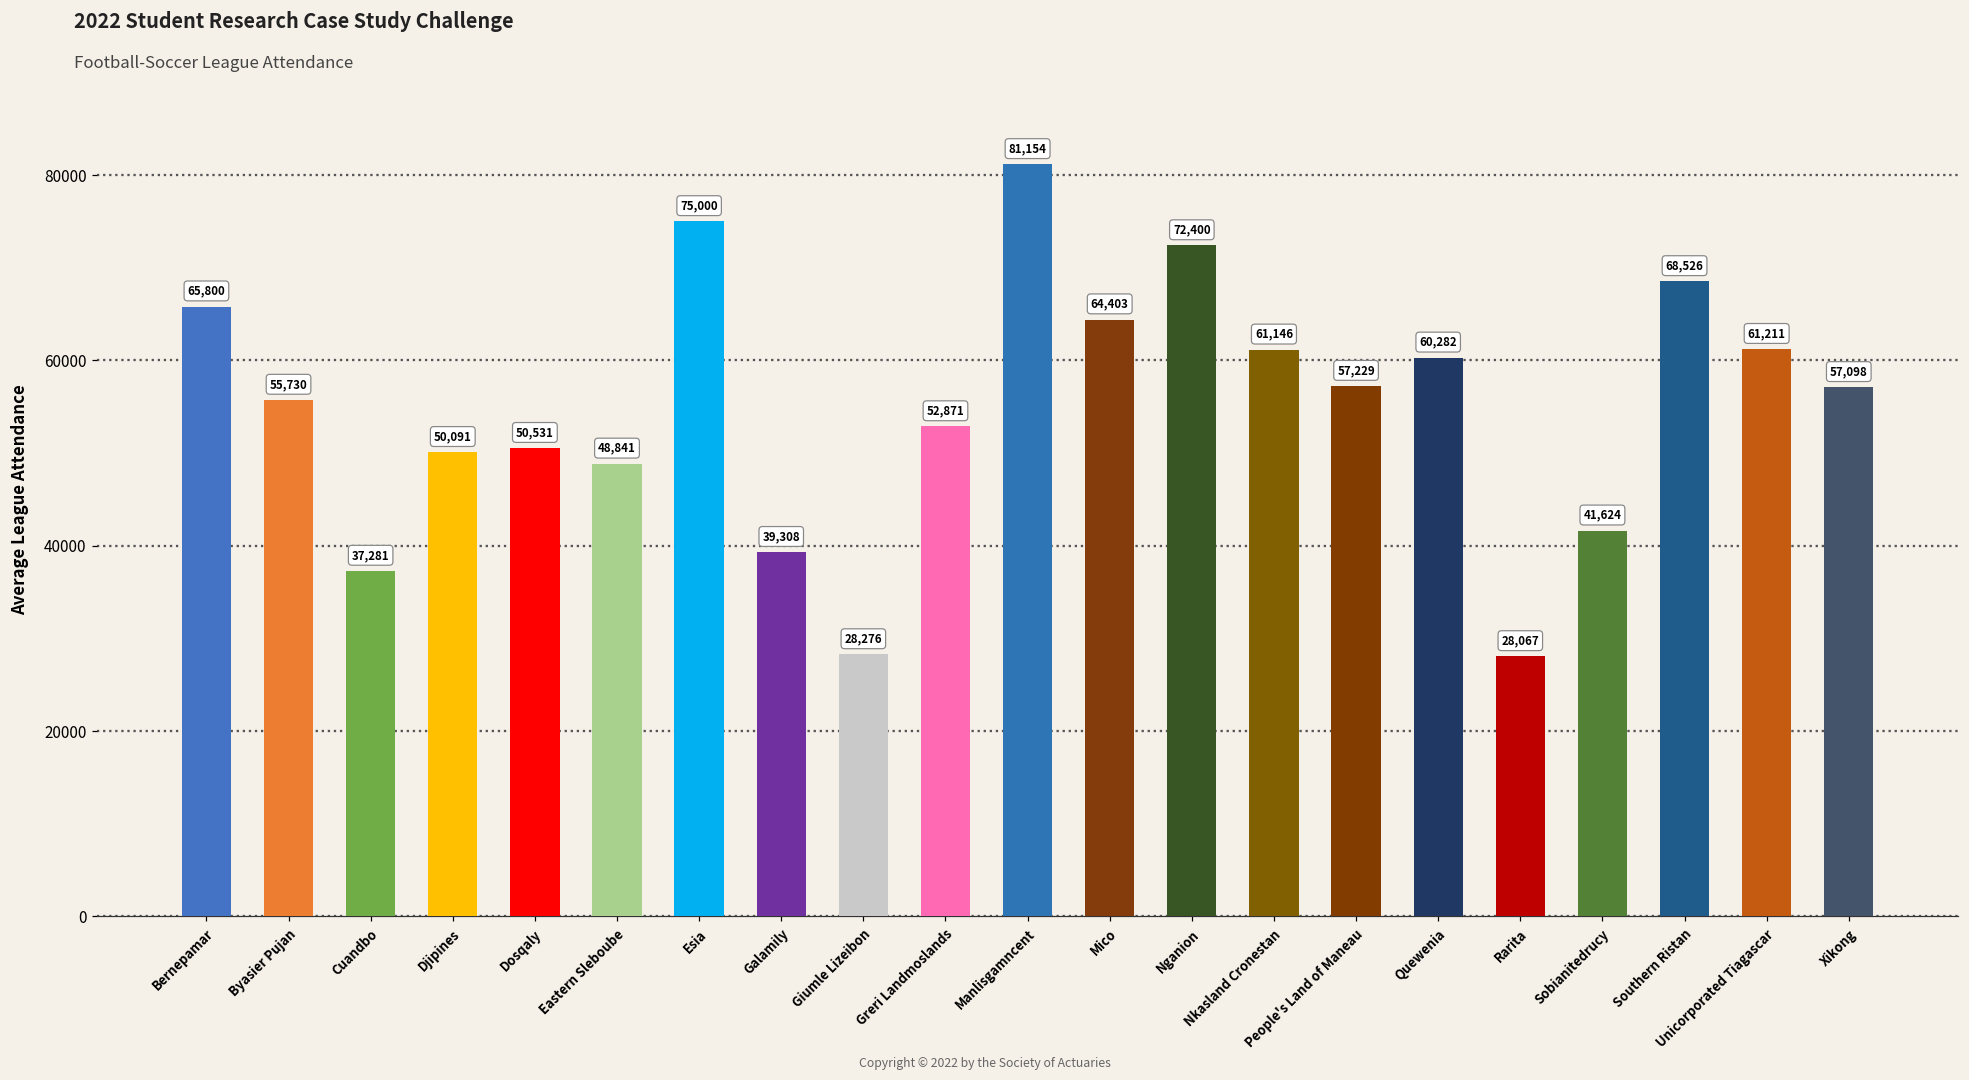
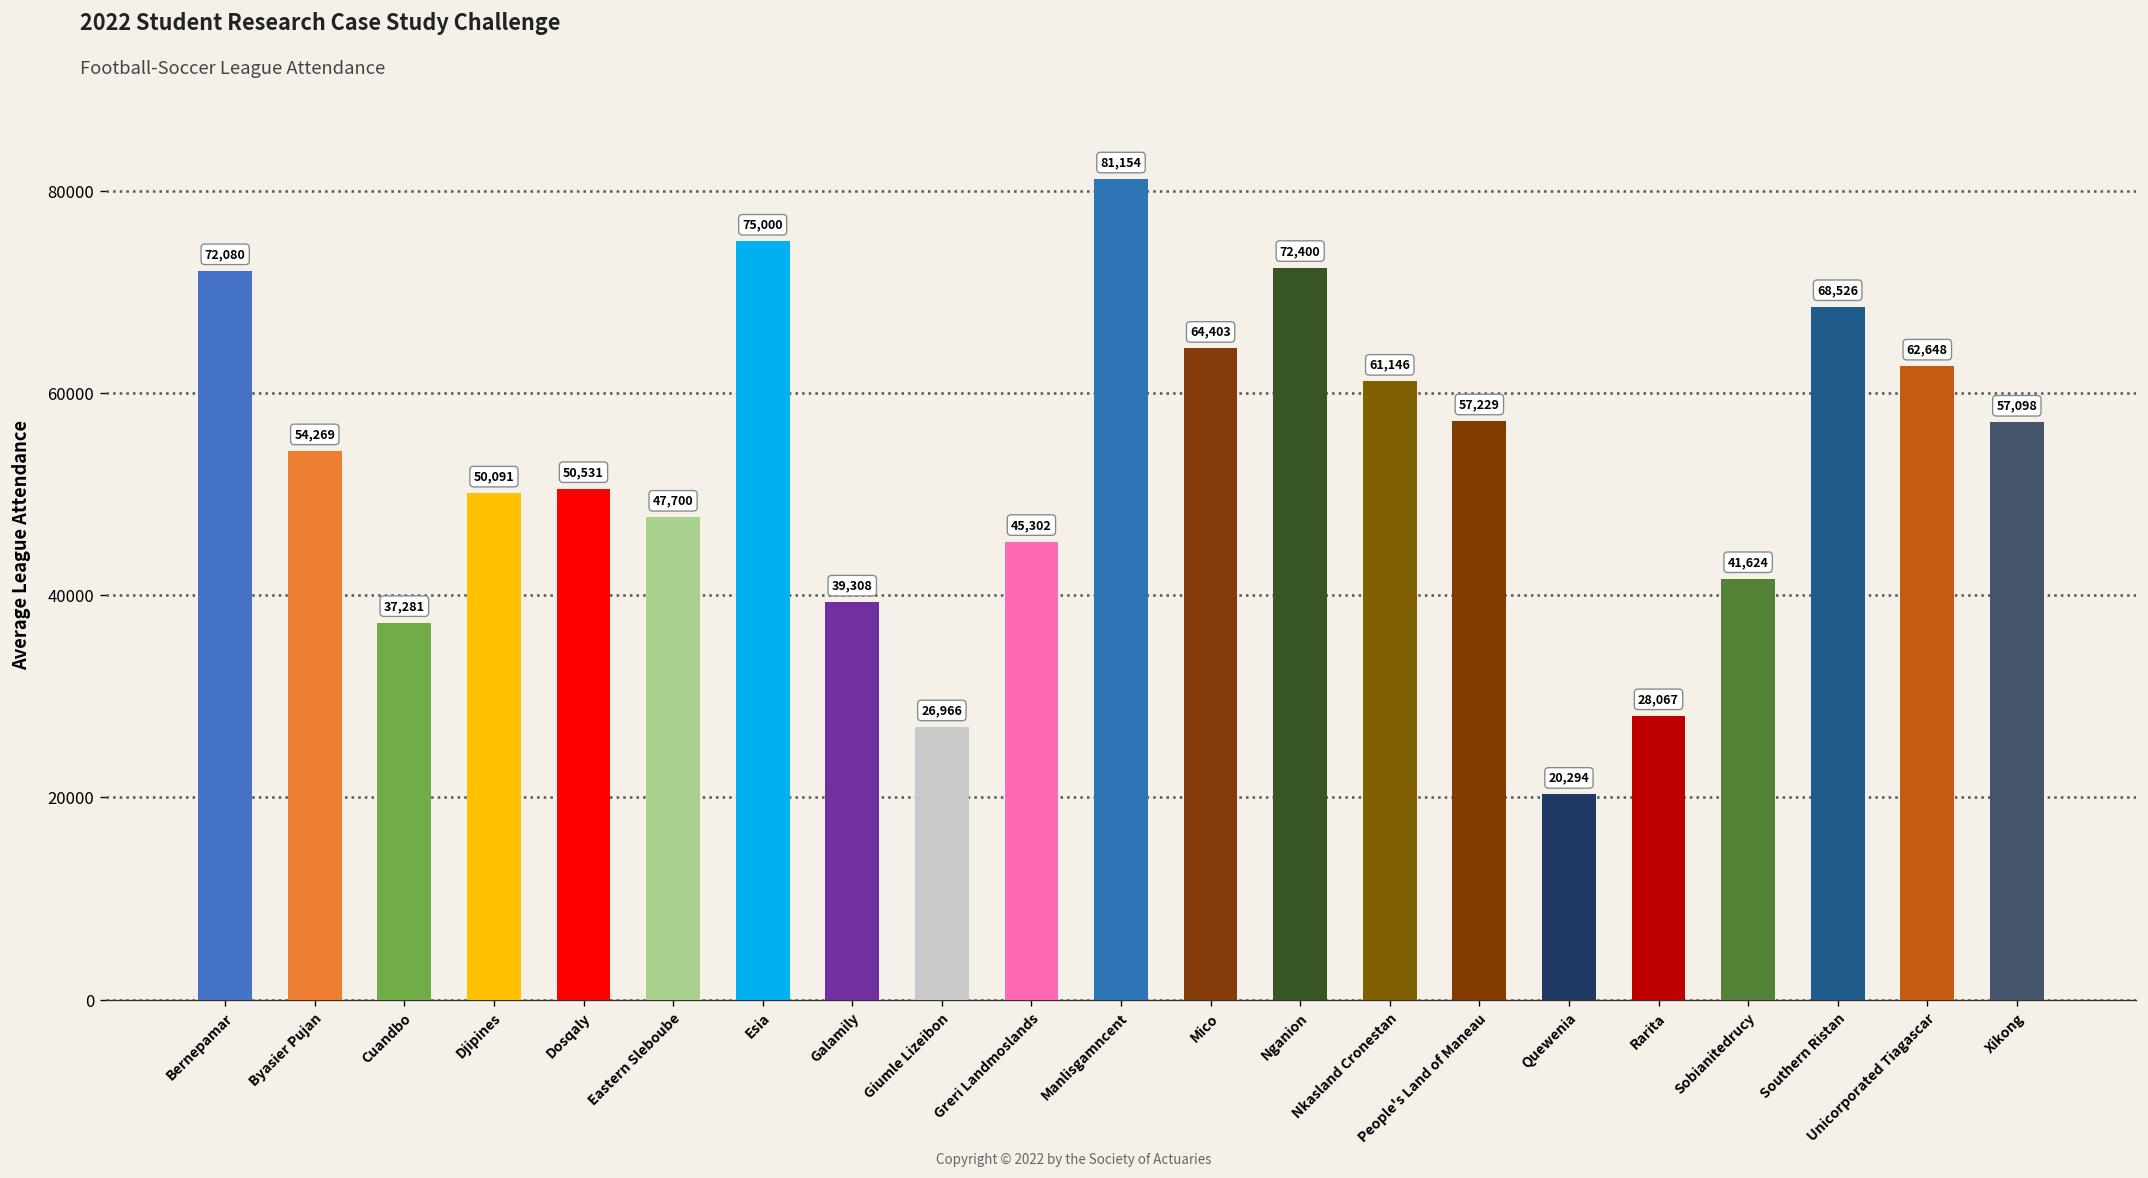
  {
-   "Bernepamar": "65,800",
-   "Byasier Pujan": "55,730",
-   "Eastern Sleboube": "48,841",
-   "Giumle Lizeibon": "28,276",
-   "Greri Landmoslands": "52,871",
-   "Quewenia": "60,282",
-   "Unicorporated Tiagascar": "61,211"
+   "Bernepamar": "72,080",
+   "Byasier Pujan": "54,269",
+   "Eastern Sleboube": "47,700",
+   "Giumle Lizeibon": "26,966",
+   "Greri Landmoslands": "45,302",
+   "Quewenia": "20,294",
+   "Unicorporated Tiagascar": "62,648"
  }
